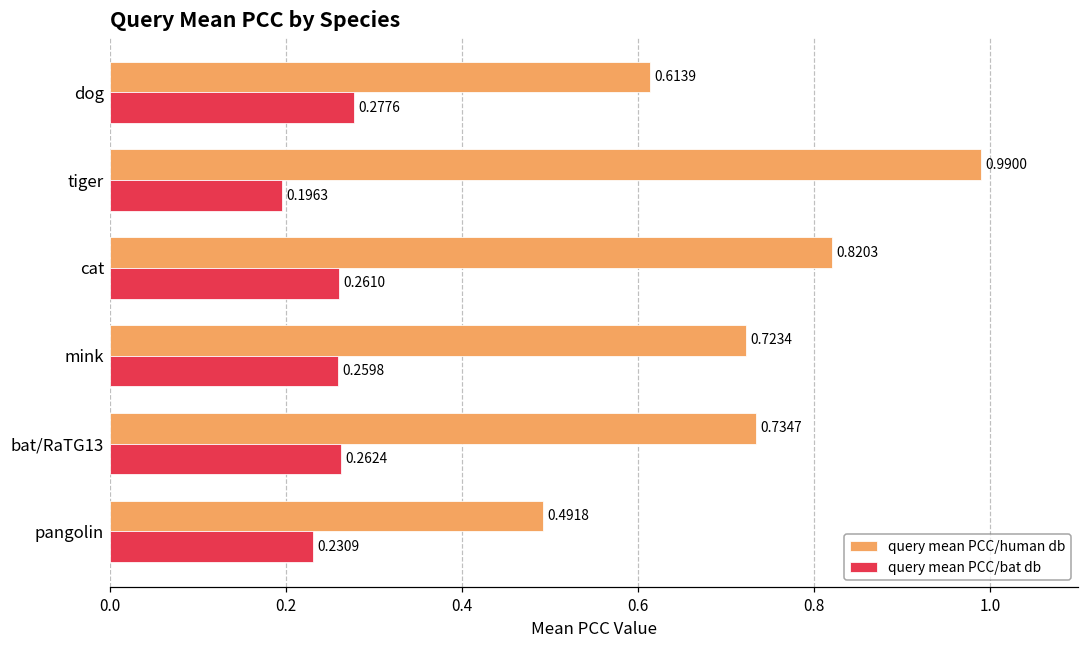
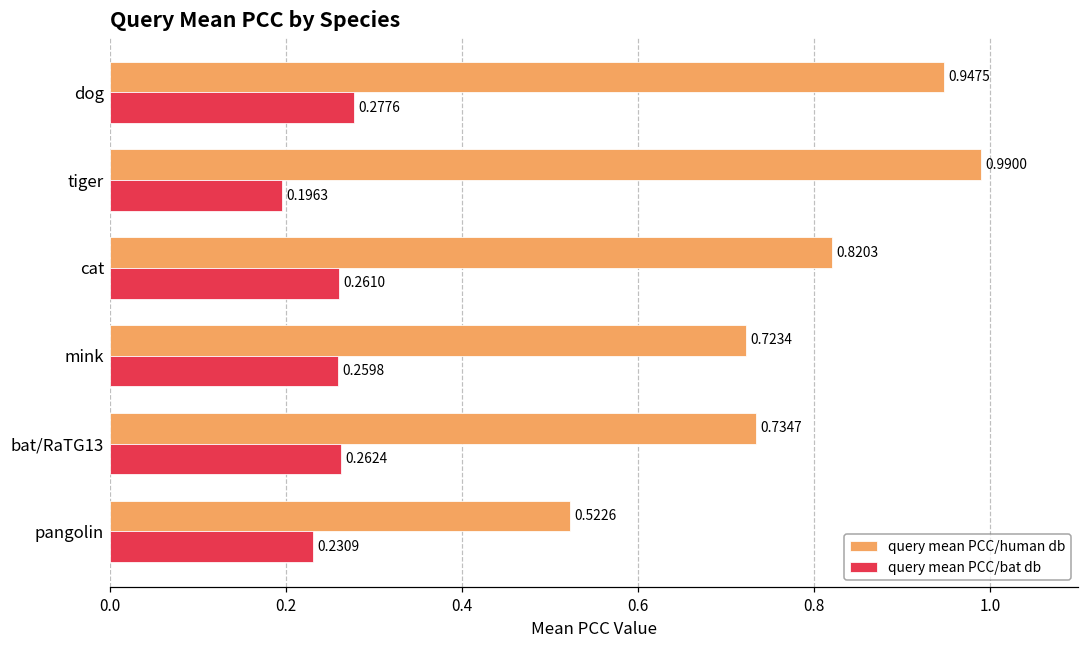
  {
    "query mean PCC/human db": {
-     "dog": 0.6139,
+     "dog": 0.9475,
      "tiger": 0.9900,
      "cat": 0.8203,
      "mink": 0.7234,
      "bat/RaTG13": 0.7347,
-     "pangolin": 0.4918
+     "pangolin": 0.5226
    },
    "query mean PCC/bat db": {
      "dog": 0.2776,
      "tiger": 0.1963,
      "cat": 0.2610,
      "mink": 0.2598,
      "bat/RaTG13": 0.2624,
      "pangolin": 0.2309
    }
  }
